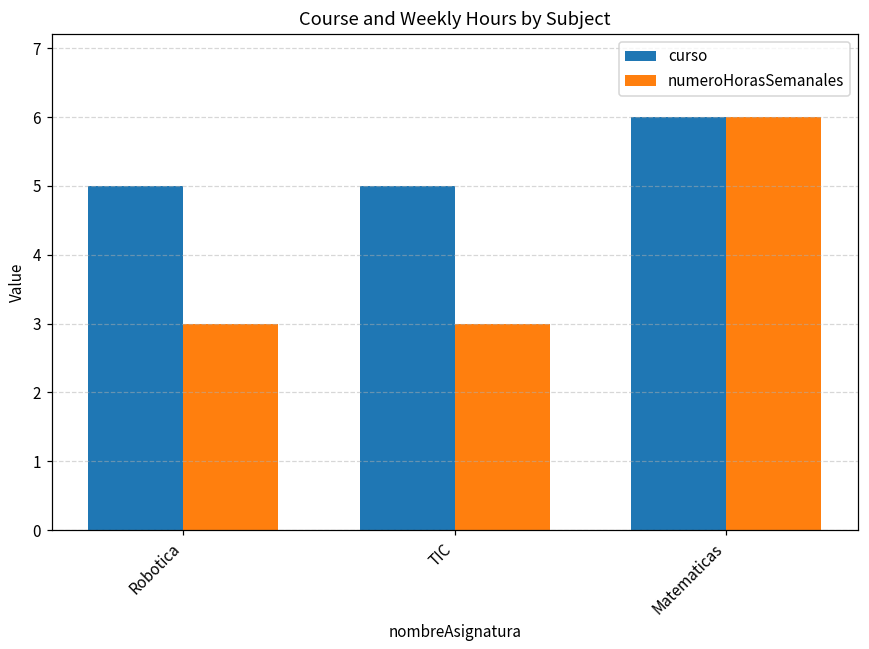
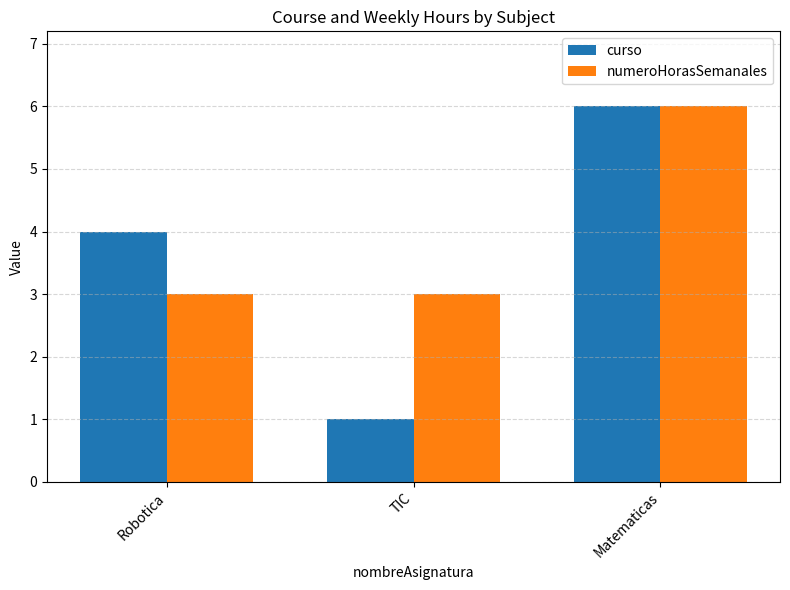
  {
    "curso": {
-     "Robotica": 5,
-     "TIC": 5,
+     "Robotica": 4,
+     "TIC": 1,
      "Matematicas": 6
    },
    "numeroHorasSemanales": {
      "Robotica": 3,
      "TIC": 3,
      "Matematicas": 6
    }
  }
